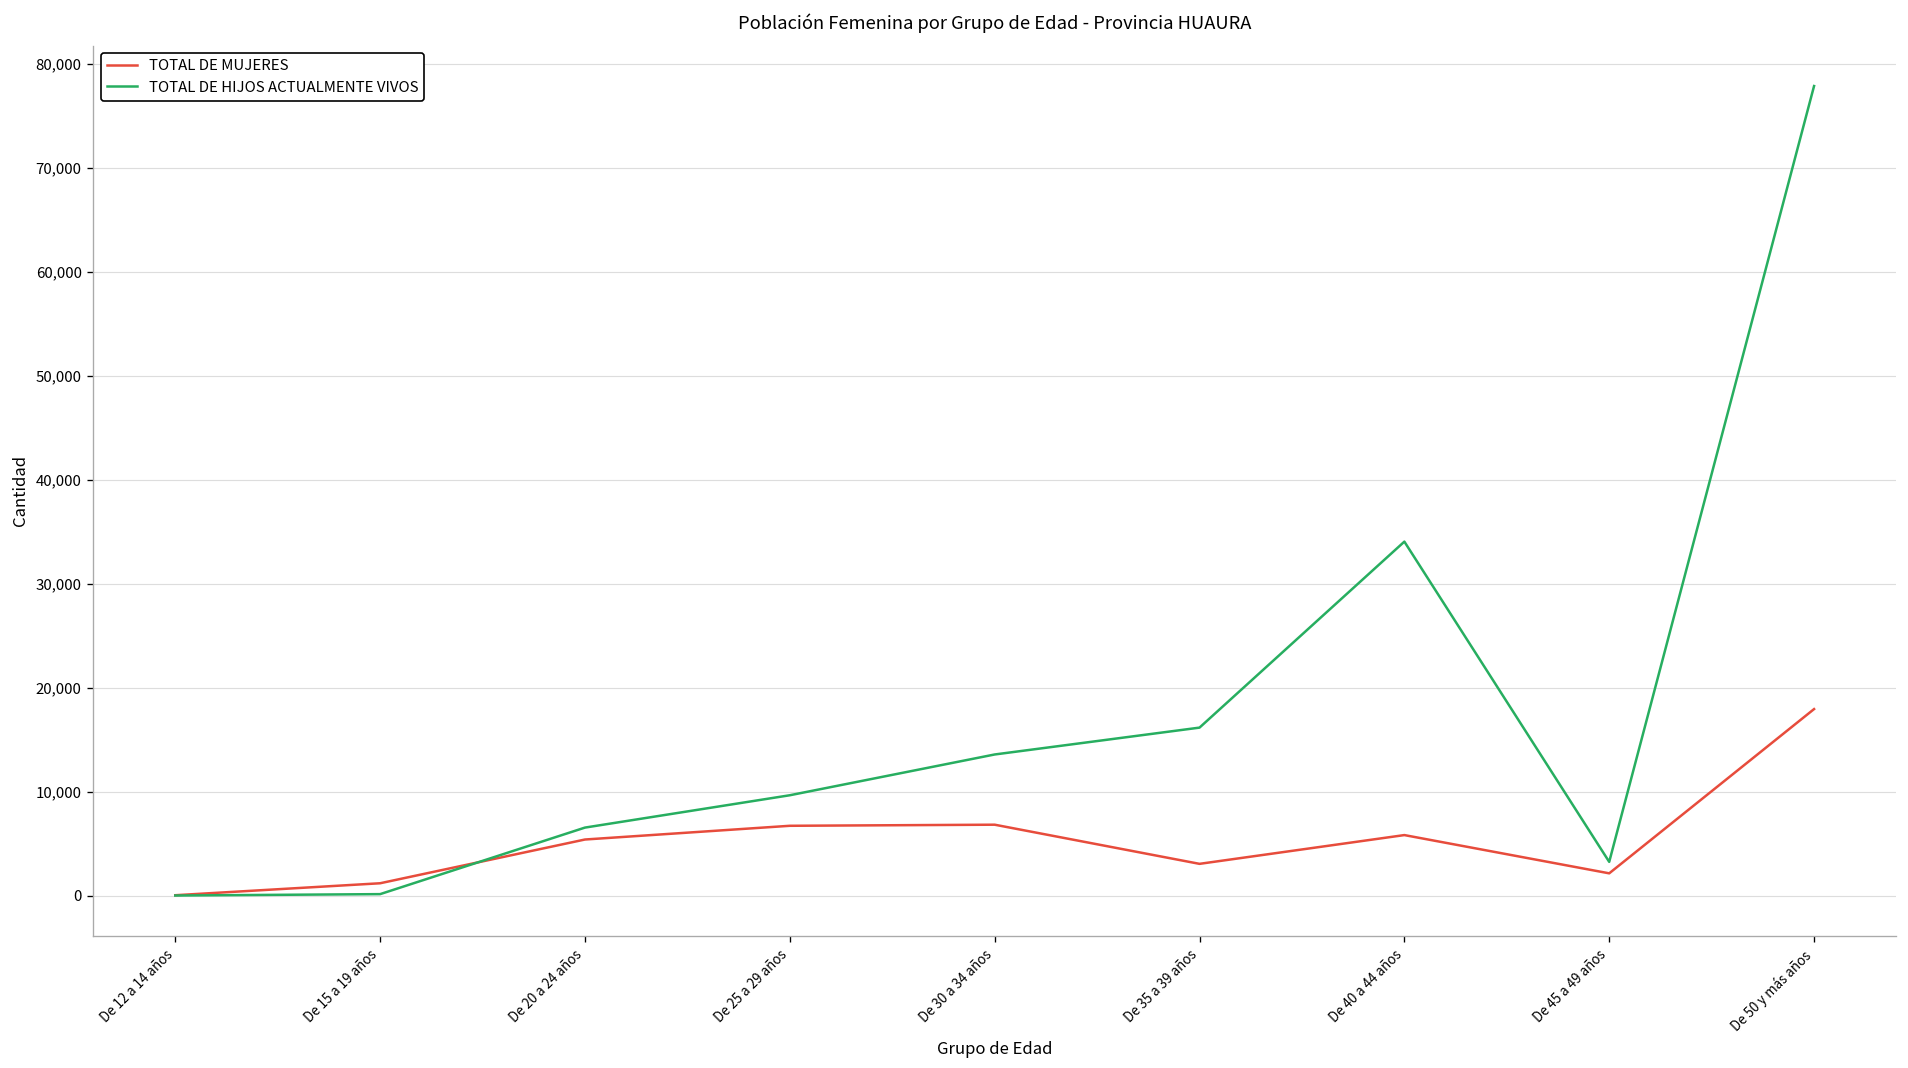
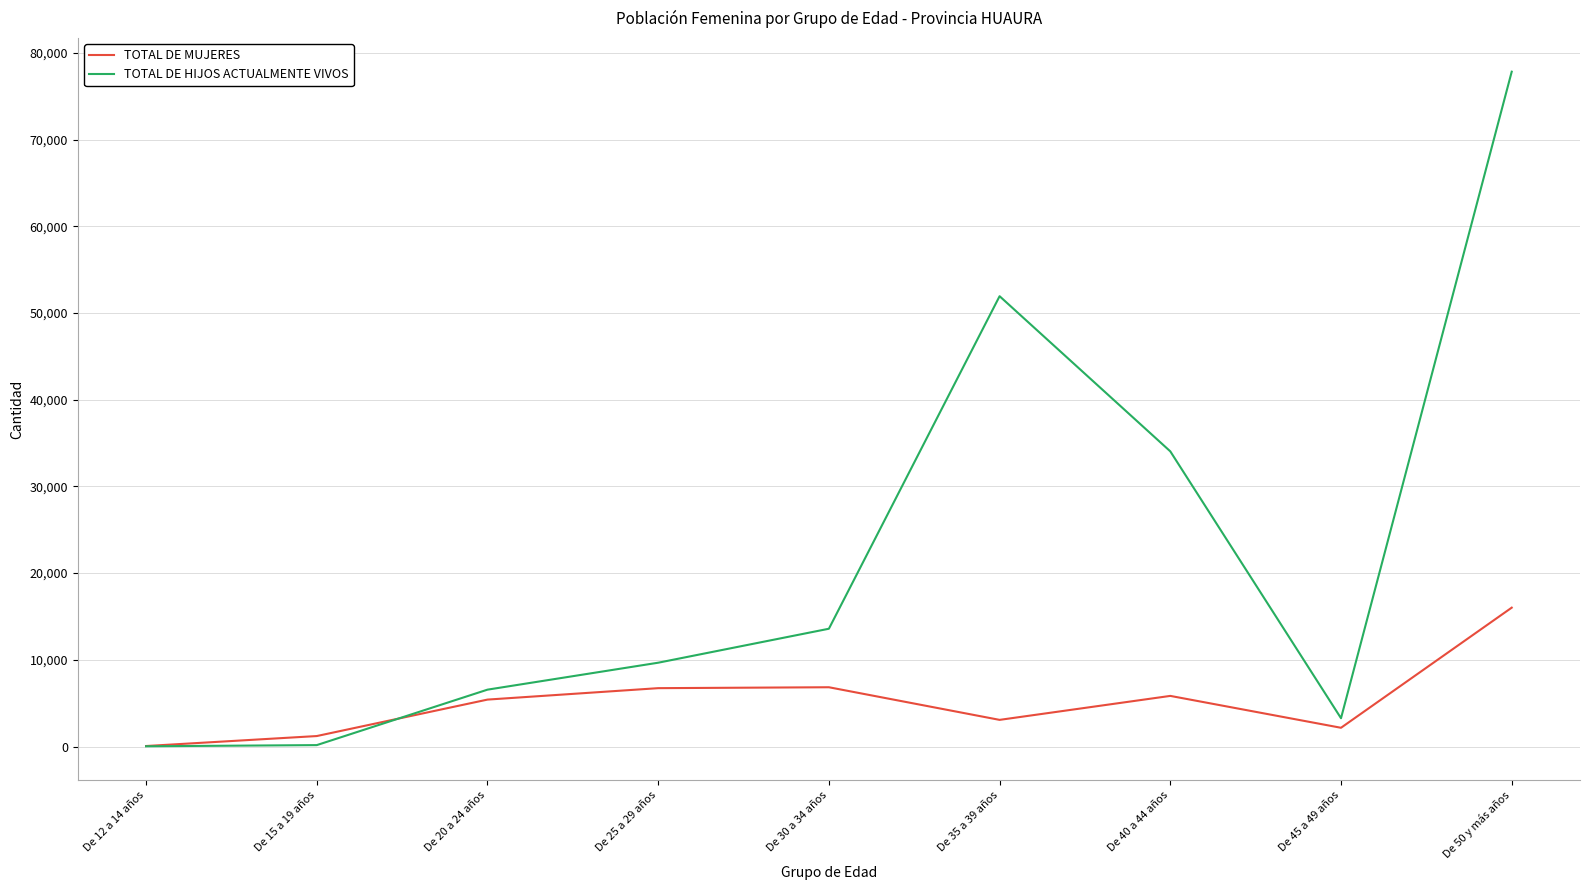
  {
    "TOTAL DE MUJERES": {
      "De 15 a 19 años": "1,000",
      "De 20 a 24 años": "5,000",
      "De 25 a 29 años": "7,000",
      "De 30 a 34 años": "7,000",
      "De 35 a 39 años": "3,000",
      "De 40 a 44 años": "6,000",
      "De 45 a 49 años": "2,000",
-     "De 50 y más años": "18,000"
+     "De 50 y más años": "16,000"
    },
    "TOTAL DE HIJOS ACTUALMENTE VIVOS": {
      "De 15 a 19 años": "0",
      "De 20 a 24 años": "7,000",
      "De 25 a 29 años": "10,000",
      "De 30 a 34 años": "14,000",
-     "De 35 a 39 años": "16,000",
+     "De 35 a 39 años": "52,000",
      "De 40 a 44 años": "34,000",
      "De 45 a 49 años": "3,000",
      "De 50 y más años": "78,000"
    }
  }
